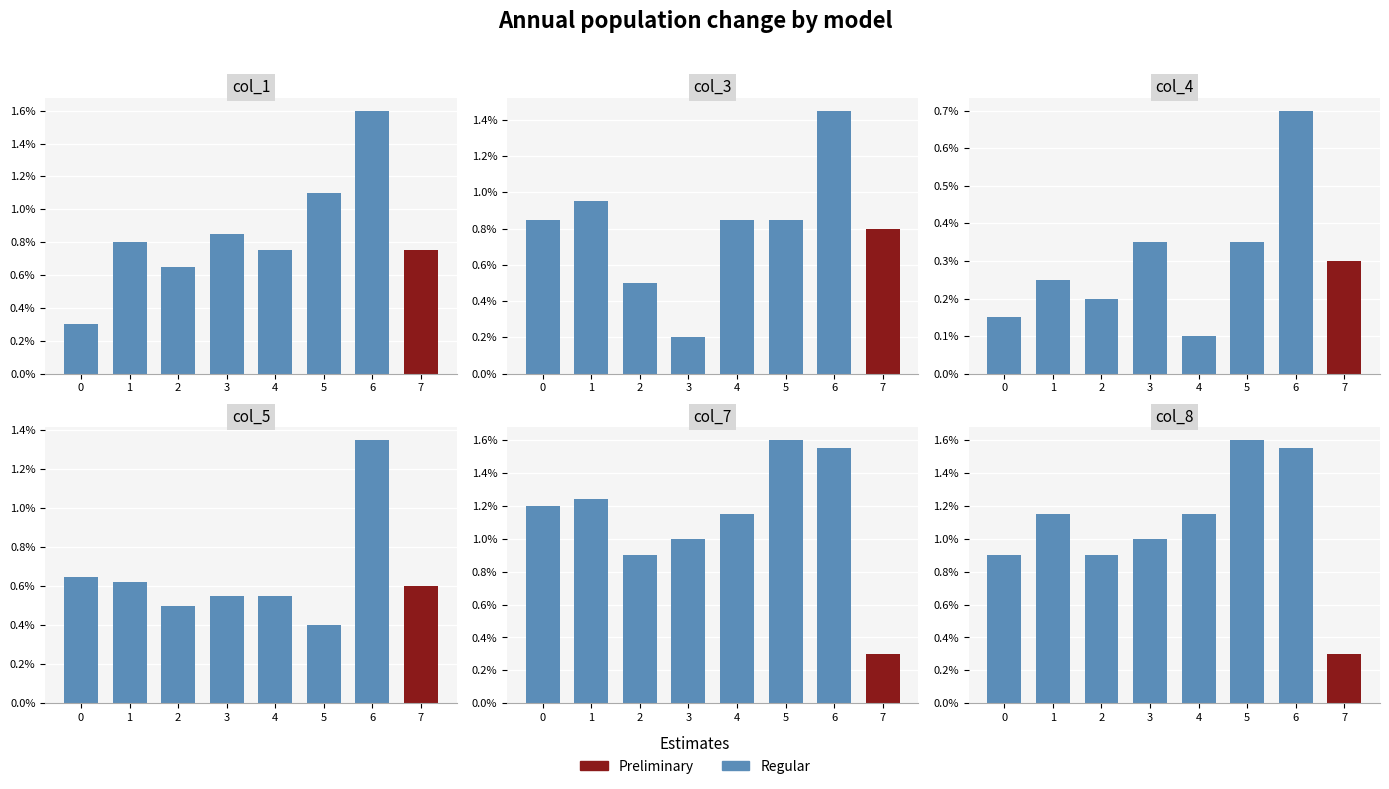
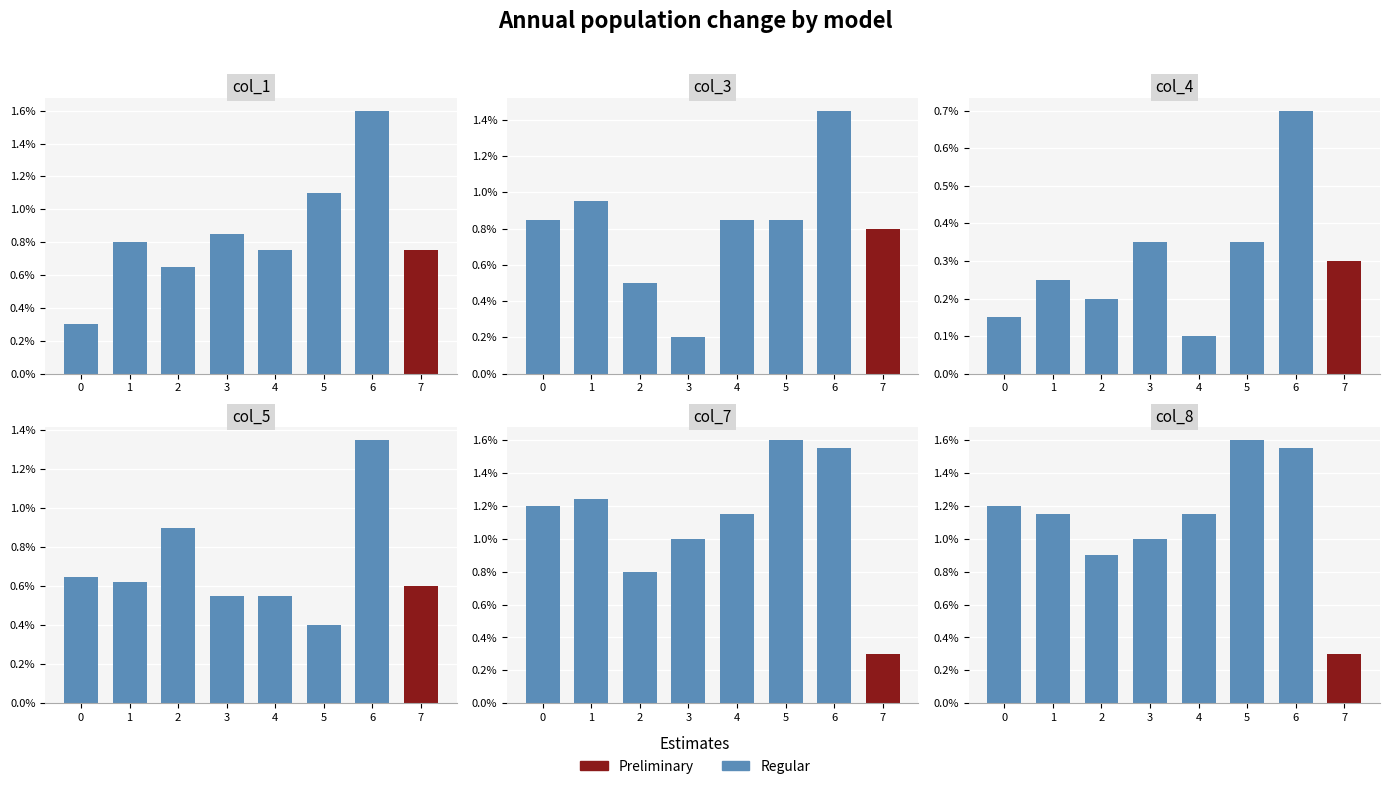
  {
    "col_1": {
      "0": "0.30%",
      "1": "0.80%",
      "2": "0.65%",
      "3": "0.85%",
      "4": "0.75%",
      "5": "1.10%",
      "6": "1.60%",
      "7": "0.75%"
    },
    "col_3": {
      "0": "0.85%",
      "1": "0.95%",
      "2": "0.50%",
      "3": "0.20%",
      "4": "0.85%",
      "5": "0.85%",
      "6": "1.45%",
      "7": "0.80%"
    },
    "col_4": {
      "0": "0.15%",
      "1": "0.25%",
      "2": "0.20%",
      "3": "0.35%",
      "4": "0.10%",
      "5": "0.35%",
      "6": "0.70%",
      "7": "0.30%"
    },
    "col_5": {
      "0": "0.65%",
      "1": "0.62%",
-     "2": "0.50%",
+     "2": "0.90%",
      "3": "0.55%",
      "4": "0.55%",
      "5": "0.40%",
      "6": "1.35%",
      "7": "0.60%"
    },
    "col_7": {
      "0": "1.20%",
      "1": "1.24%",
-     "2": "0.90%",
+     "2": "0.80%",
      "3": "1.00%",
      "4": "1.15%",
      "5": "1.60%",
      "6": "1.55%",
      "7": "0.30%"
    },
    "col_8": {
-     "0": "0.90%",
+     "0": "1.20%",
      "1": "1.15%",
      "2": "0.90%",
      "3": "1.00%",
      "4": "1.15%",
      "5": "1.60%",
      "6": "1.55%",
      "7": "0.30%"
    }
  }
